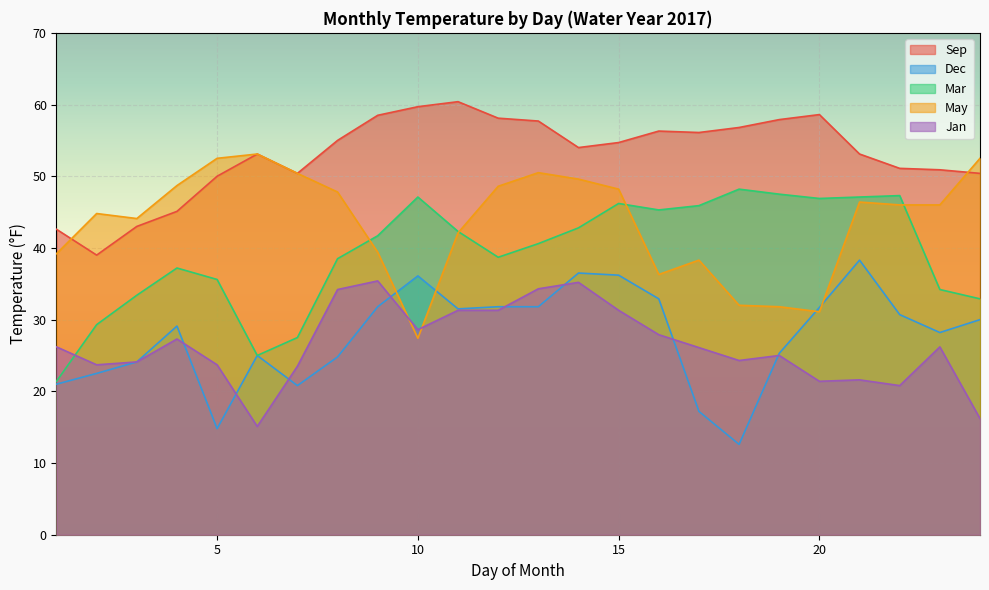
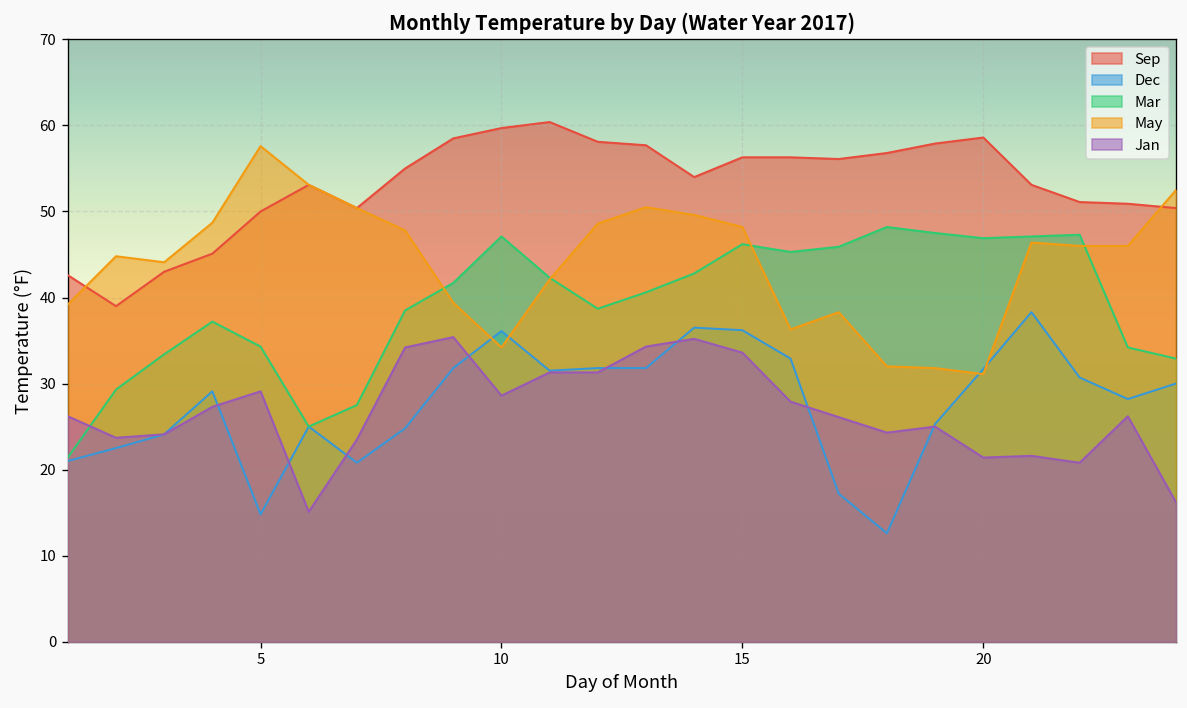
  {
    "Sep": {
      "5": 50,
      "10": 60,
-     "15": 55,
+     "15": 56,
      "20": 59
    },
    "Dec": {
      "5": 15,
      "10": 36,
      "15": 36,
      "20": 32
    },
    "Mar": {
-     "5": 36,
+     "5": 34,
      "10": 47,
      "15": 46,
      "20": 47
    },
    "May": {
-     "5": 53,
-     "10": 27,
+     "5": 58,
+     "10": 34,
      "15": 48,
      "20": 31
    },
    "Jan": {
-     "5": 24,
+     "5": 29,
      "10": 29,
-     "15": 31,
+     "15": 34,
      "20": 21
    }
  }
